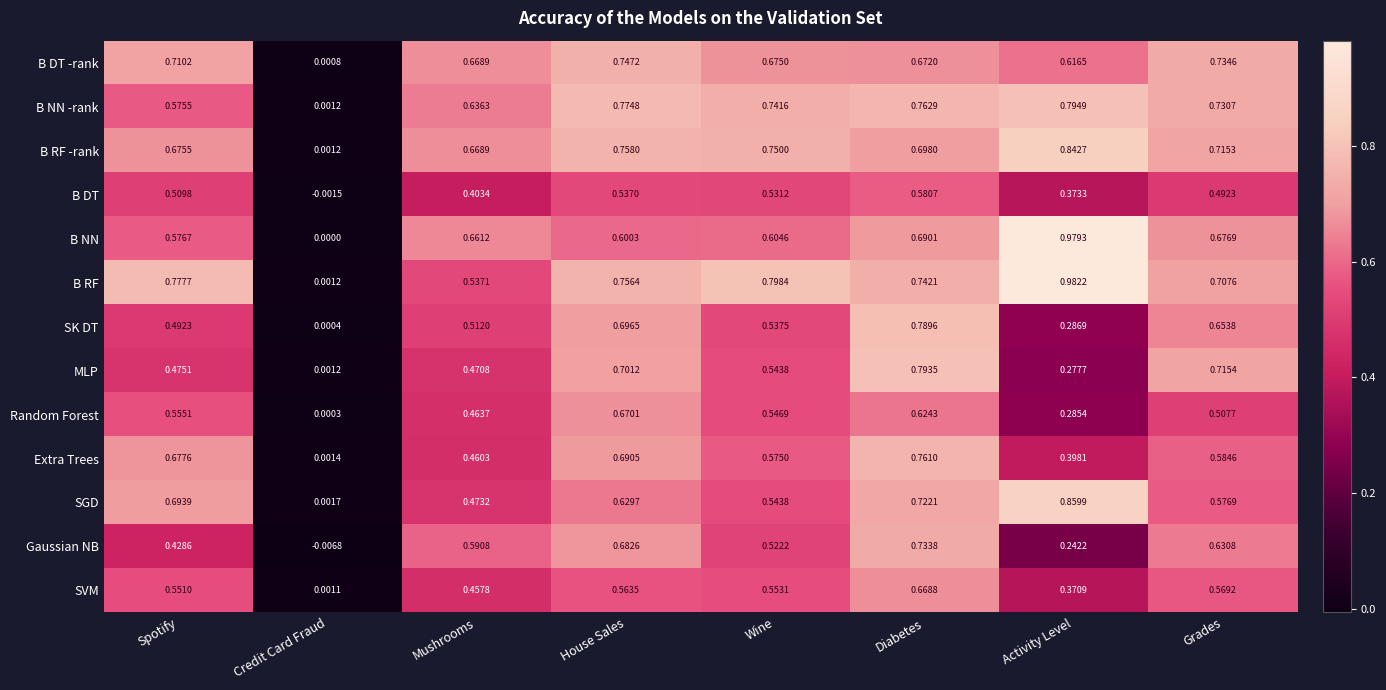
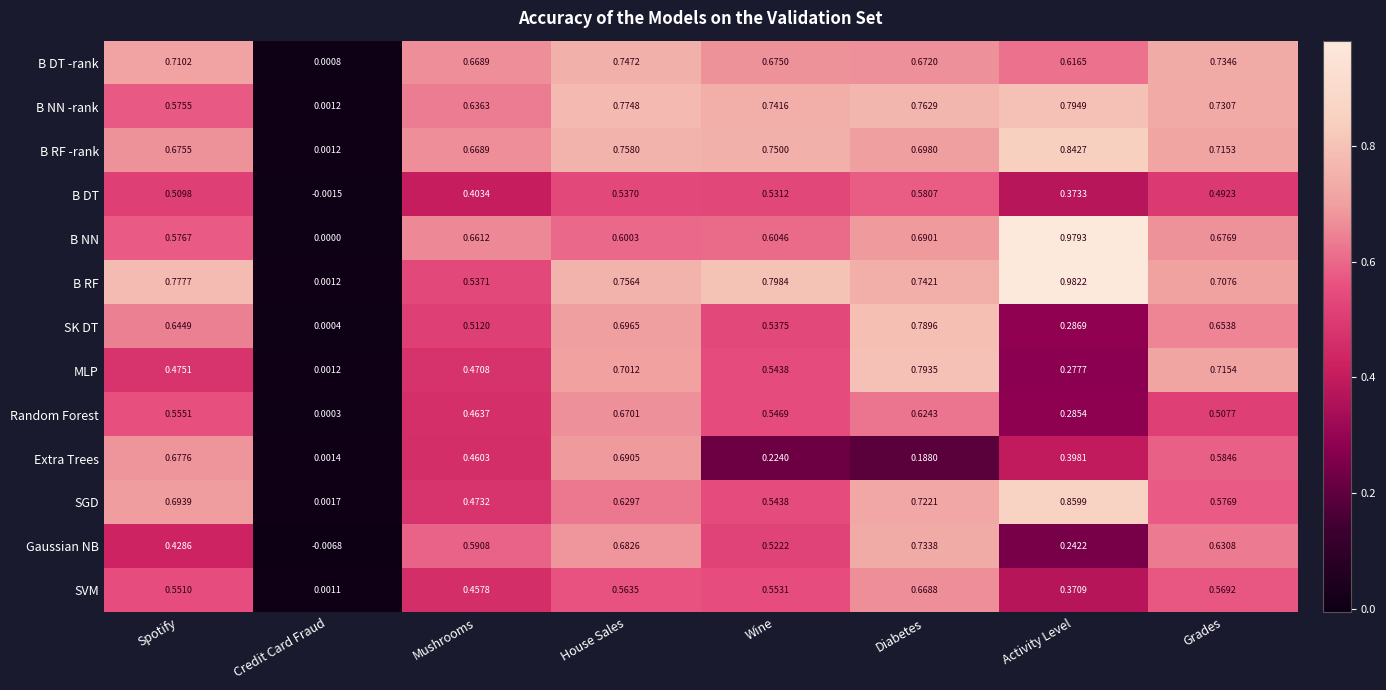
  {
    "B DT -rank": {
      "Spotify": 0.7102,
      "Credit Card Fraud": 0.0008,
      "Mushrooms": 0.6689,
      "House Sales": 0.7472,
      "Wine": 0.6750,
      "Diabetes": 0.6720,
      "Activity Level": 0.6165,
      "Grades": 0.7346
    },
    "B NN -rank": {
      "Spotify": 0.5755,
      "Credit Card Fraud": 0.0012,
      "Mushrooms": 0.6363,
      "House Sales": 0.7748,
      "Wine": 0.7416,
      "Diabetes": 0.7629,
      "Activity Level": 0.7949,
      "Grades": 0.7307
    },
    "B RF -rank": {
      "Spotify": 0.6755,
      "Credit Card Fraud": 0.0012,
      "Mushrooms": 0.6689,
      "House Sales": 0.7580,
      "Wine": 0.7500,
      "Diabetes": 0.6980,
      "Activity Level": 0.8427,
      "Grades": 0.7153
    },
    "B DT": {
      "Spotify": 0.5098,
      "Credit Card Fraud": -0.0015,
      "Mushrooms": 0.4034,
      "House Sales": 0.5370,
      "Wine": 0.5312,
      "Diabetes": 0.5807,
      "Activity Level": 0.3733,
      "Grades": 0.4923
    },
    "B NN": {
      "Spotify": 0.5767,
      "Credit Card Fraud": 0.0000,
      "Mushrooms": 0.6612,
      "House Sales": 0.6003,
      "Wine": 0.6046,
      "Diabetes": 0.6901,
      "Activity Level": 0.9793,
      "Grades": 0.6769
    },
    "B RF": {
      "Spotify": 0.7777,
      "Credit Card Fraud": 0.0012,
      "Mushrooms": 0.5371,
      "House Sales": 0.7564,
      "Wine": 0.7984,
      "Diabetes": 0.7421,
      "Activity Level": 0.9822,
      "Grades": 0.7076
    },
    "SK DT": {
-     "Spotify": 0.4923,
+     "Spotify": 0.6449,
      "Credit Card Fraud": 0.0004,
      "Mushrooms": 0.5120,
      "House Sales": 0.6965,
      "Wine": 0.5375,
      "Diabetes": 0.7896,
      "Activity Level": 0.2869,
      "Grades": 0.6538
    },
    "MLP": {
      "Spotify": 0.4751,
      "Credit Card Fraud": 0.0012,
      "Mushrooms": 0.4708,
      "House Sales": 0.7012,
      "Wine": 0.5438,
      "Diabetes": 0.7935,
      "Activity Level": 0.2777,
      "Grades": 0.7154
    },
    "Random Forest": {
      "Spotify": 0.5551,
      "Credit Card Fraud": 0.0003,
      "Mushrooms": 0.4637,
      "House Sales": 0.6701,
      "Wine": 0.5469,
      "Diabetes": 0.6243,
      "Activity Level": 0.2854,
      "Grades": 0.5077
    },
    "Extra Trees": {
      "Spotify": 0.6776,
      "Credit Card Fraud": 0.0014,
      "Mushrooms": 0.4603,
      "House Sales": 0.6905,
-     "Wine": 0.5750,
-     "Diabetes": 0.7610,
+     "Wine": 0.2240,
+     "Diabetes": 0.1880,
      "Activity Level": 0.3981,
      "Grades": 0.5846
    },
    "SGD": {
      "Spotify": 0.6939,
      "Credit Card Fraud": 0.0017,
      "Mushrooms": 0.4732,
      "House Sales": 0.6297,
      "Wine": 0.5438,
      "Diabetes": 0.7221,
      "Activity Level": 0.8599,
      "Grades": 0.5769
    },
    "Gaussian NB": {
      "Spotify": 0.4286,
      "Credit Card Fraud": -0.0068,
      "Mushrooms": 0.5908,
      "House Sales": 0.6826,
      "Wine": 0.5222,
      "Diabetes": 0.7338,
      "Activity Level": 0.2422,
      "Grades": 0.6308
    },
    "SVM": {
      "Spotify": 0.5510,
      "Credit Card Fraud": 0.0011,
      "Mushrooms": 0.4578,
      "House Sales": 0.5635,
      "Wine": 0.5531,
      "Diabetes": 0.6688,
      "Activity Level": 0.3709,
      "Grades": 0.5692
    }
  }
